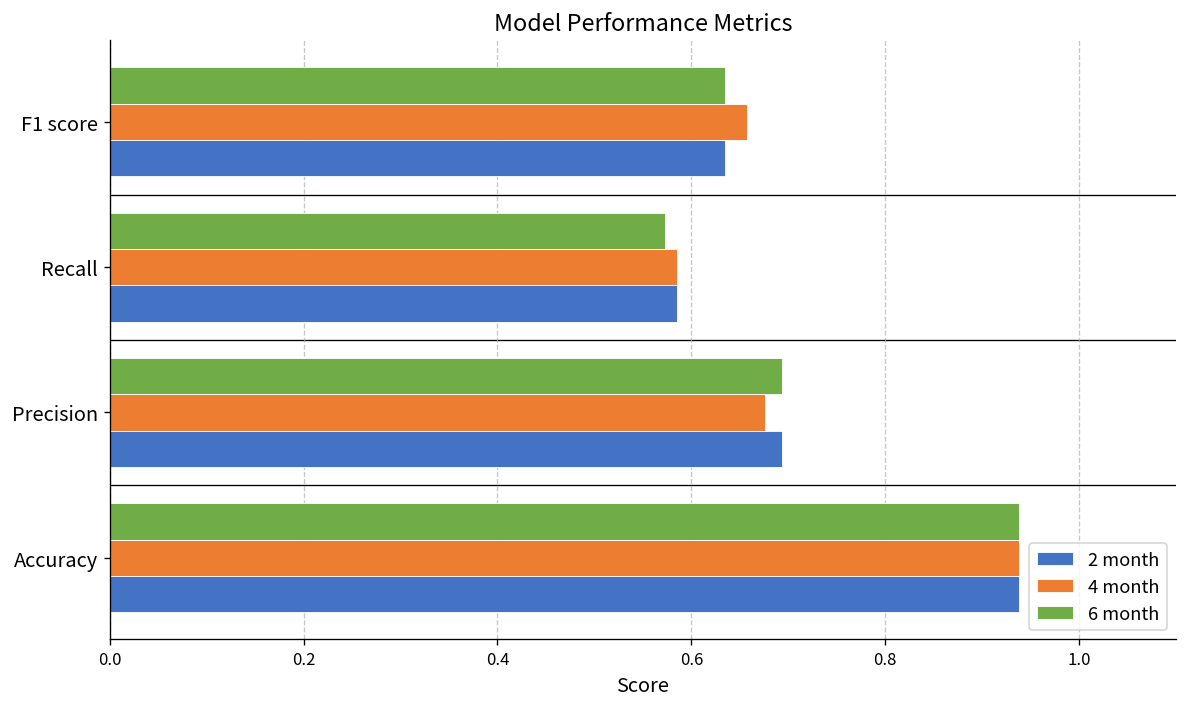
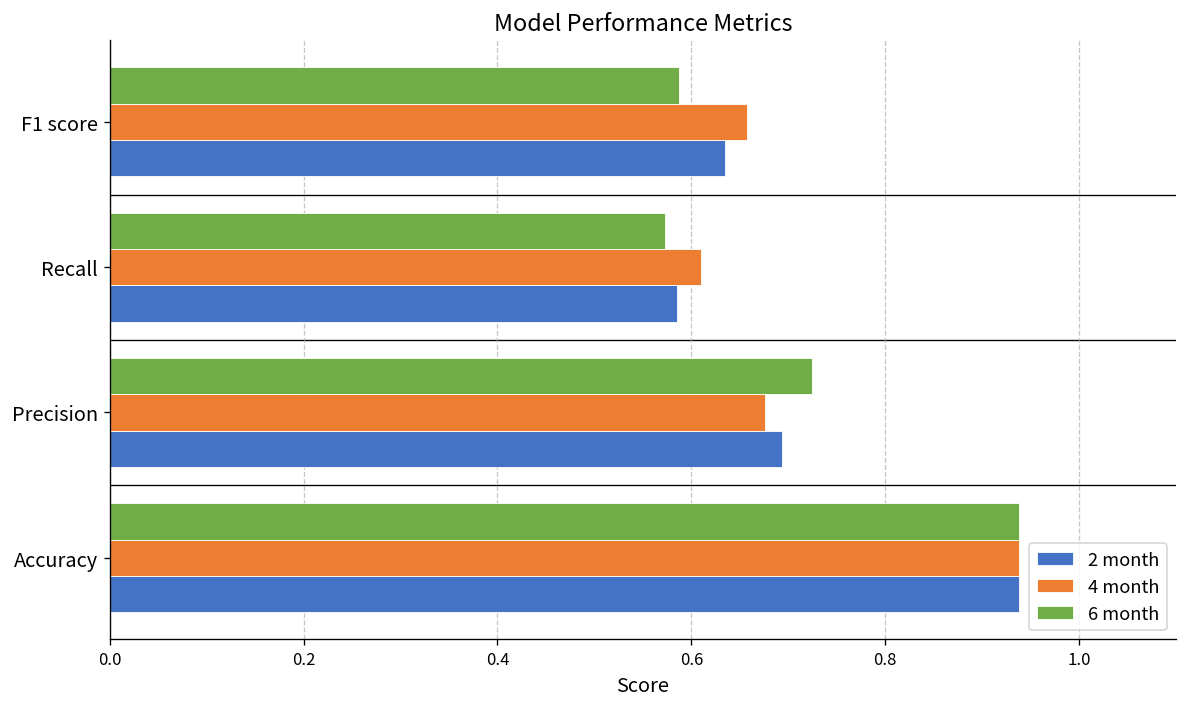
  {
    "2 month": {
      "F1 score": 0.63,
      "Recall": 0.59,
      "Precision": 0.69,
      "Accuracy": 0.94
    },
    "4 month": {
      "F1 score": 0.66,
-     "Recall": 0.59,
+     "Recall": 0.61,
      "Precision": 0.68,
      "Accuracy": 0.94
    },
    "6 month": {
-     "F1 score": 0.63,
+     "F1 score": 0.59,
      "Recall": 0.57,
-     "Precision": 0.69,
+     "Precision": 0.72,
      "Accuracy": 0.94
    }
  }
